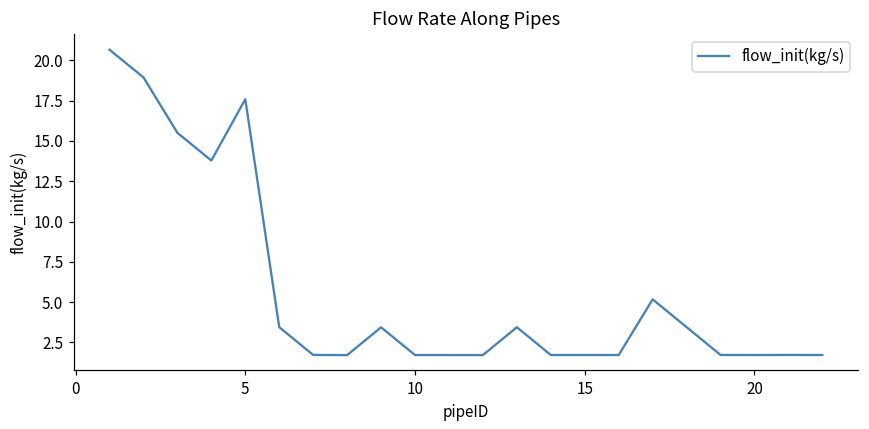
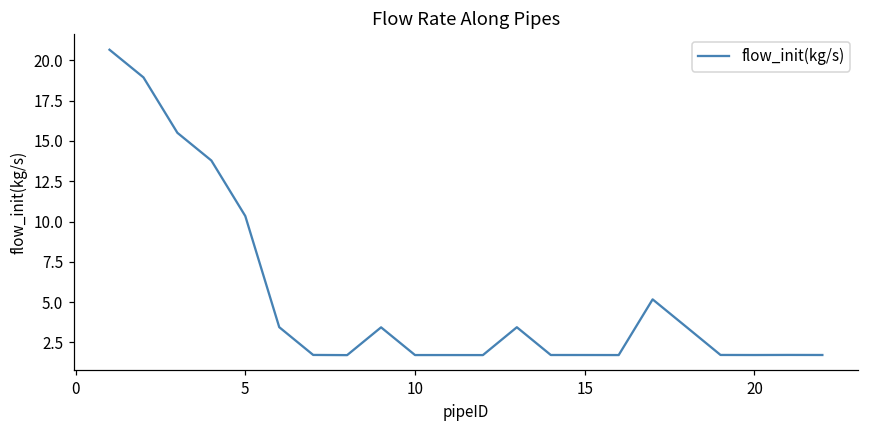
  {
-   "5": 17.6,
+   "5": 10.3,
    "10": 1.7,
    "15": 1.7,
    "20": 1.7
  }
